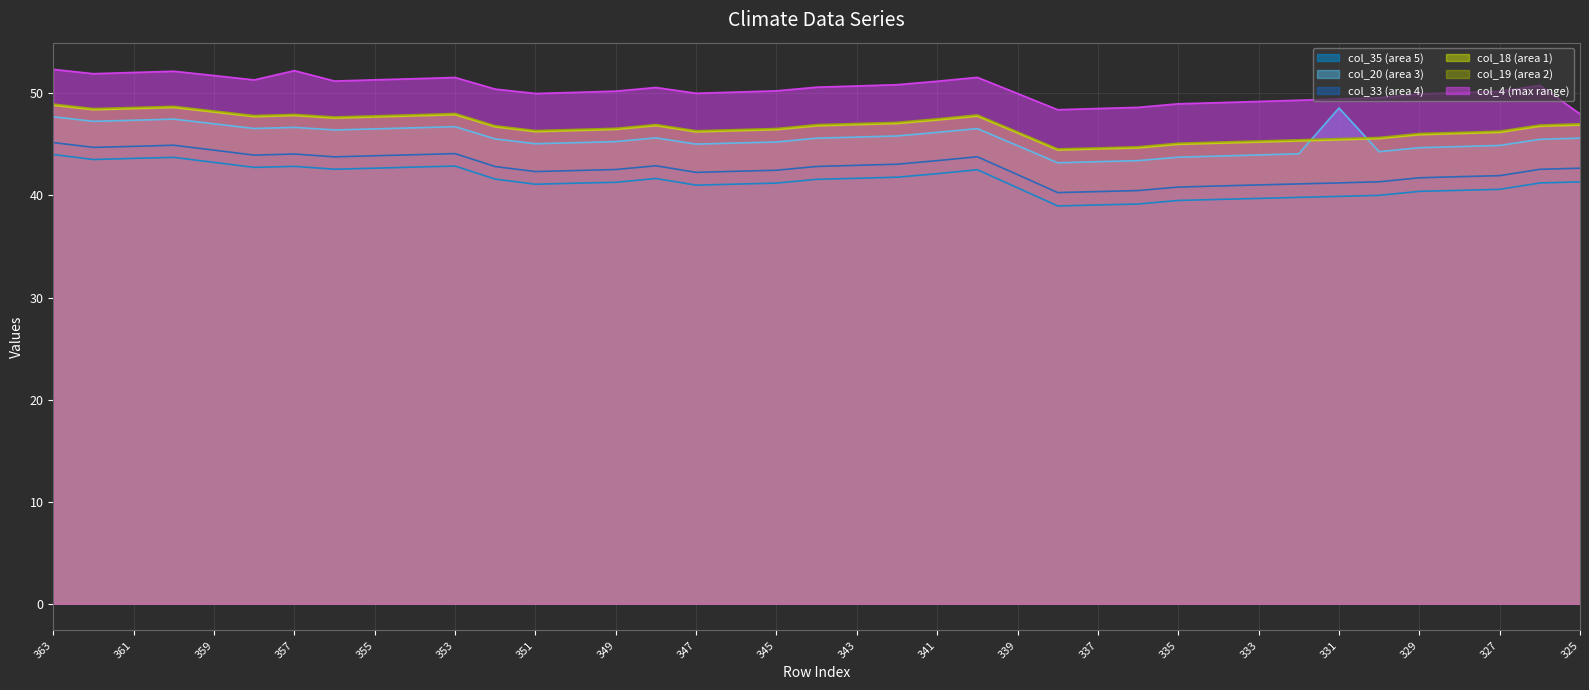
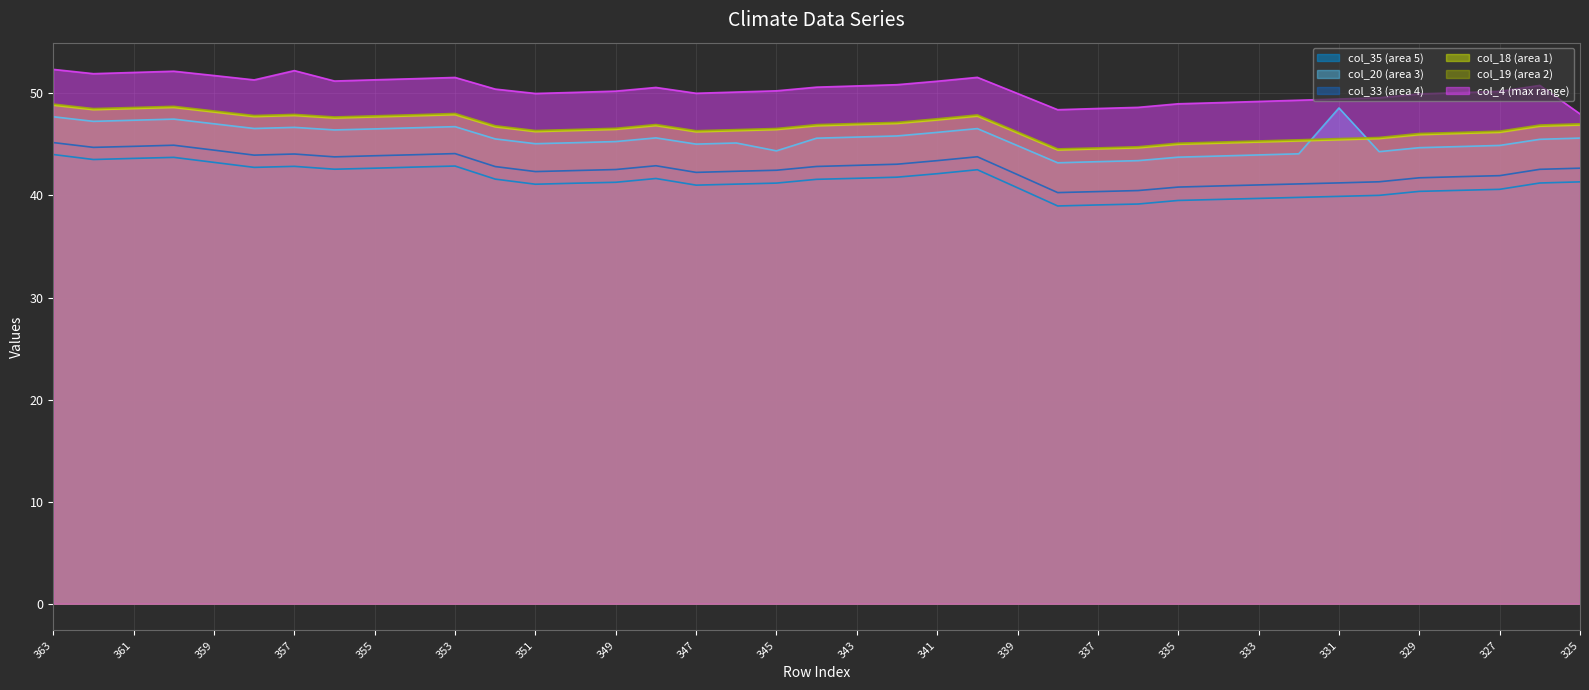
  {
    "col_20 (area 3)": {
      "363": 47.7,
      "361": 47.4,
      "359": 47.0,
      "357": 46.7,
      "355": 46.5,
      "353": 46.7,
      "351": 45.1,
      "349": 45.3,
      "347": 45.0,
-     "345": 45.2,
+     "345": 44.4,
      "343": 45.7,
      "341": 46.2,
      "339": 44.9,
      "337": 43.3,
      "335": 43.8,
      "333": 44.0,
      "331": 48.6,
      "329": 44.7,
      "327": 44.9,
      "325": 45.6
    },
    "col_4 (max range)": {
      "363": 52.4,
      "361": 52.1,
      "359": 51.8,
      "357": 52.2,
      "355": 51.3,
      "353": 51.6,
      "351": 50.0,
      "349": 50.2,
      "347": 50.0,
      "345": 50.3,
      "343": 50.7,
      "341": 51.2,
      "339": 50.0,
      "337": 48.5,
      "335": 49.0,
      "333": 49.2,
      "325": 48.0
    }
  }
